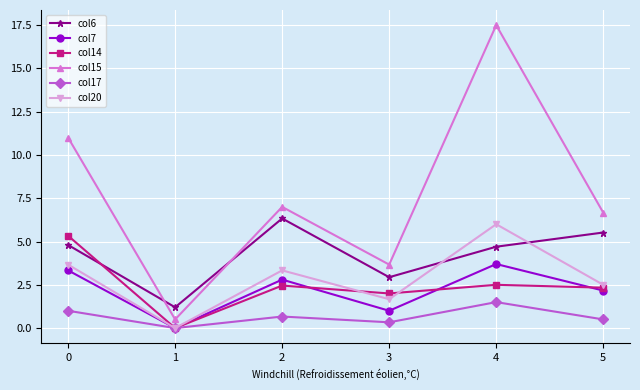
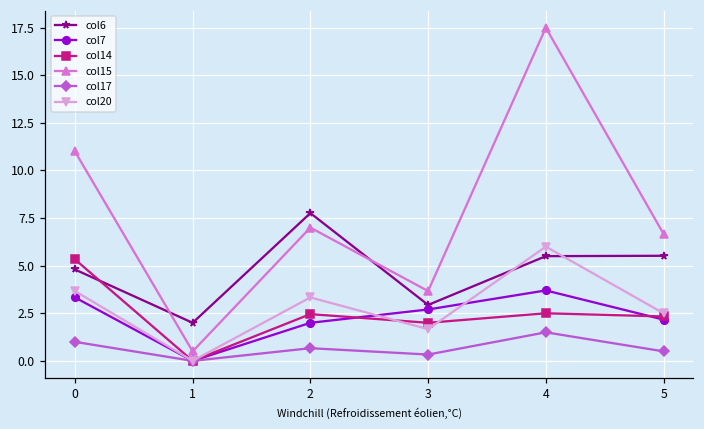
  {
    "col6": {
      "0": 4.8,
-     "1": 1.2,
-     "2": 6.3,
+     "1": 2.0,
+     "2": 7.8,
      "3": 2.9,
-     "4": 4.7,
+     "4": 5.5,
      "5": 5.5
    },
    "col7": {
      "0": 3.3,
-     "2": 2.8,
-     "3": 1.0,
+     "2": 2.0,
+     "3": 2.7,
      "4": 3.7,
      "5": 2.2
    },
    "col14": {
      "0": 5.3,
      "2": 2.5,
      "3": 2.0,
      "4": 2.5,
      "5": 2.3
    }
  }
